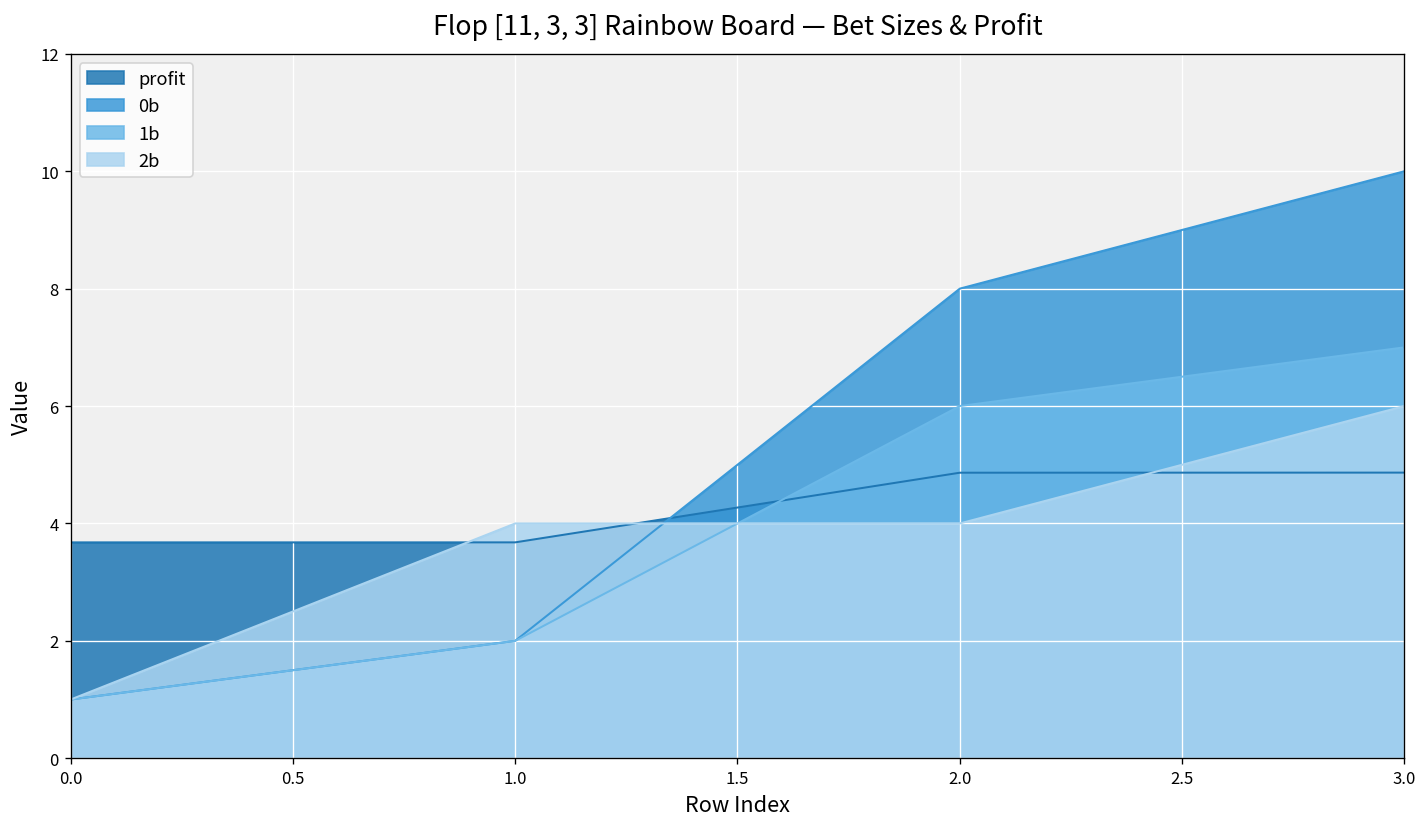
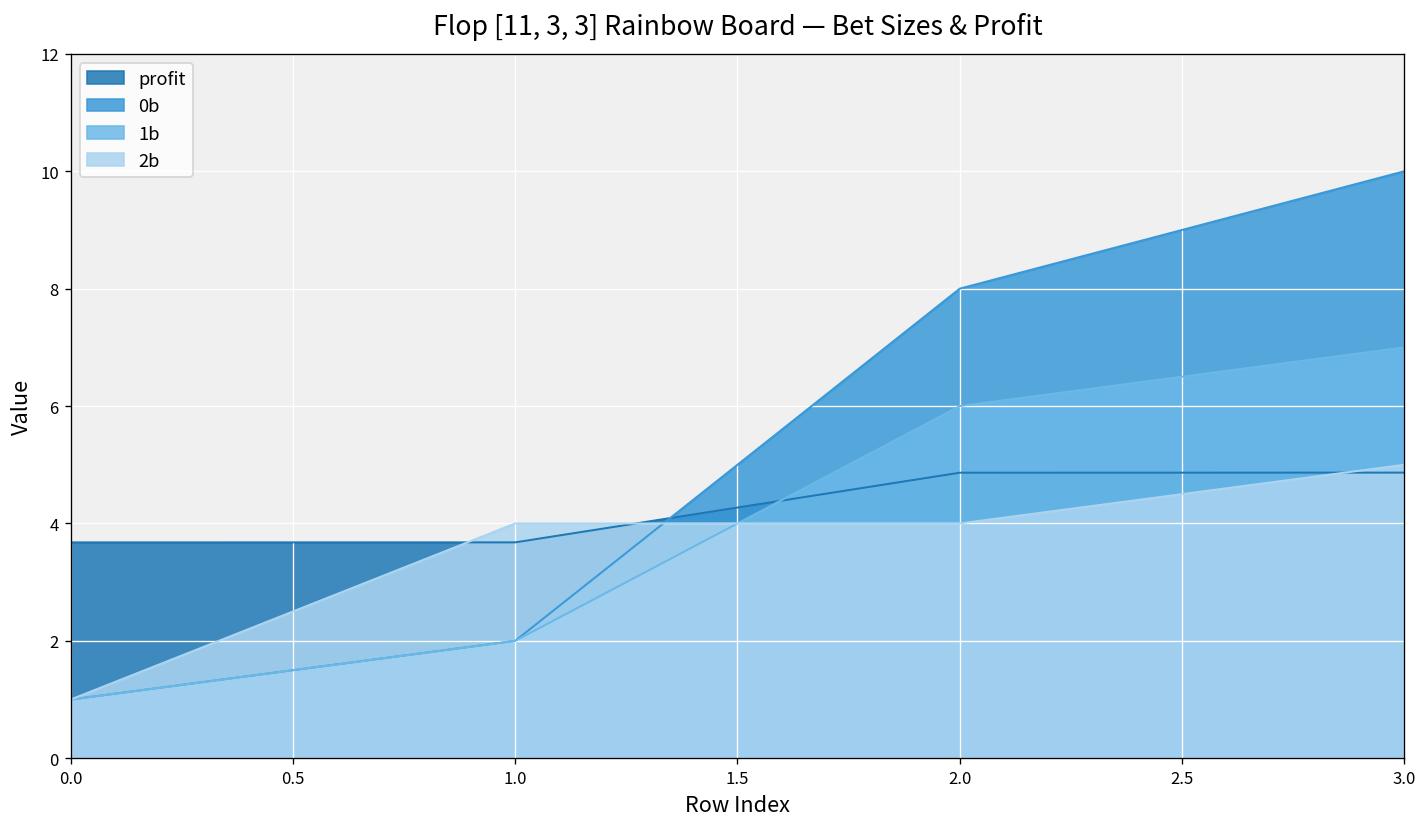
  {
    "2b": {
      "1.0": 4,
      "2.0": 4,
-     "3.0": 6
+     "3.0": 5
    }
  }
